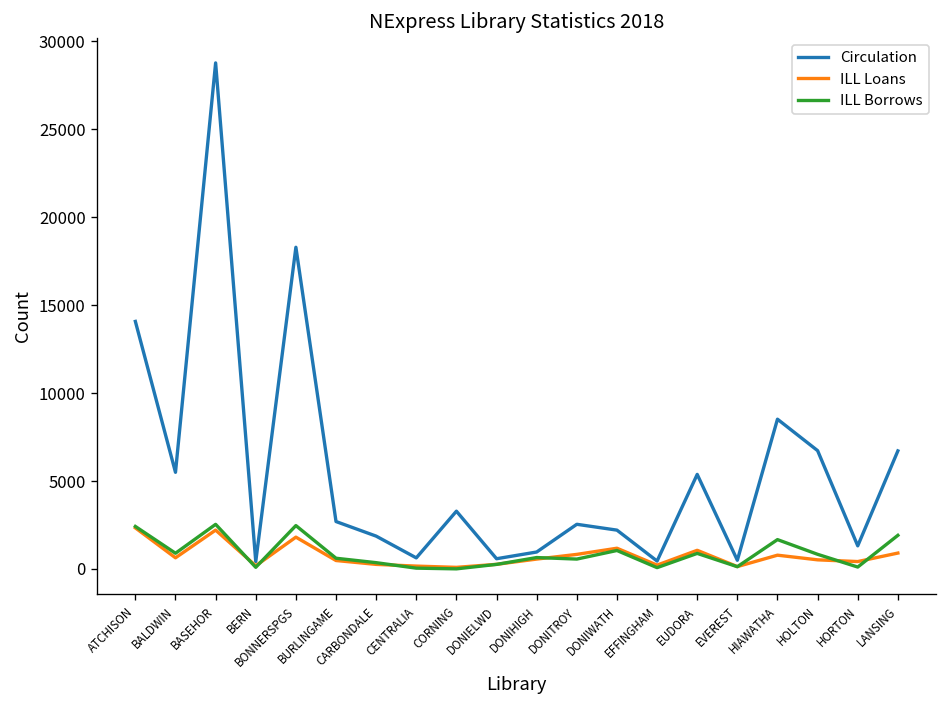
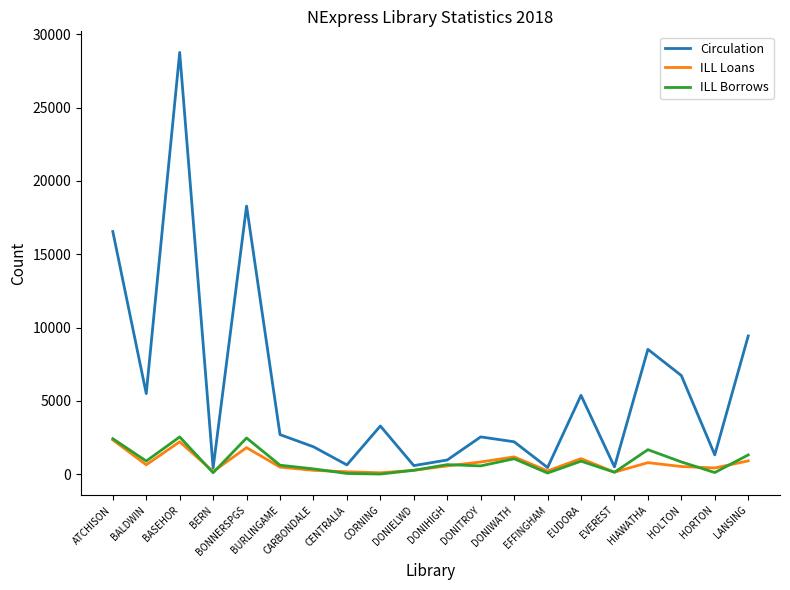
  {
    "Circulation": {
-     "ATCHISON": 14100,
+     "ATCHISON": 16600,
      "BALDWIN": 5500,
      "BASEHOR": 28800,
      "BERN": 400,
      "BONNERSPGS": 18300,
      "BURLINGAME": 2700,
      "CARBONDALE": 1900,
      "CENTRALIA": 600,
      "CORNING": 3300,
      "DONIELWD": 600,
      "DONIHIGH": 1000,
      "DONITROY": 2500,
      "DONIWATH": 2200,
      "EFFINGHAM": 500,
      "EUDORA": 5400,
      "EVEREST": 500,
      "HIAWATHA": 8500,
      "HOLTON": 6700,
      "HORTON": 1300,
-     "LANSING": 6700
+     "LANSING": 9400
    },
    "ILL Loans": {
      "BALDWIN": 600,
      "BASEHOR": 2200,
      "BONNERSPGS": 1800,
      "DONITROY": 800,
      "EUDORA": 1100,
      "HIAWATHA": 800,
      "HOLTON": 500,
      "HORTON": 400,
      "LANSING": 900
    },
    "ILL Borrows": {
      "BALDWIN": 900,
      "BASEHOR": 2500,
      "BONNERSPGS": 2500,
      "DONITROY": 600,
      "EUDORA": 900,
      "HIAWATHA": 1700,
      "HOLTON": 800,
      "HORTON": 100,
-     "LANSING": 1900
+     "LANSING": 1300
    }
  }
